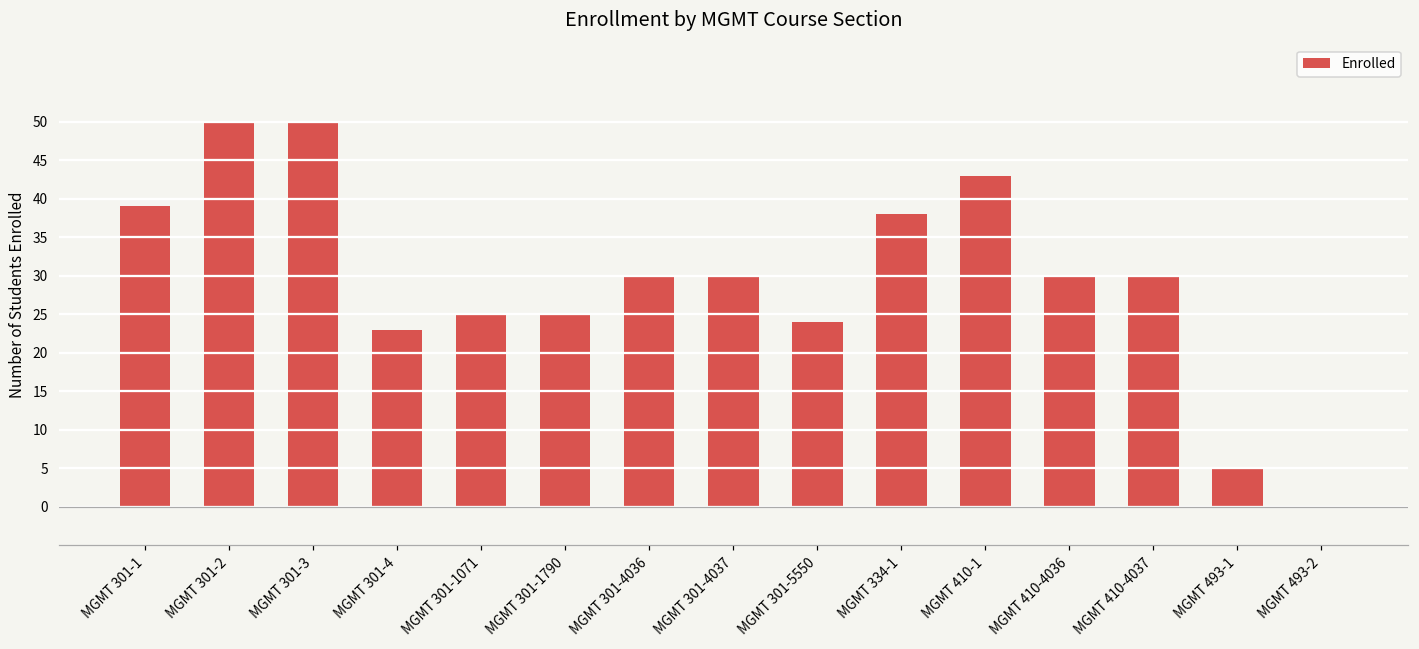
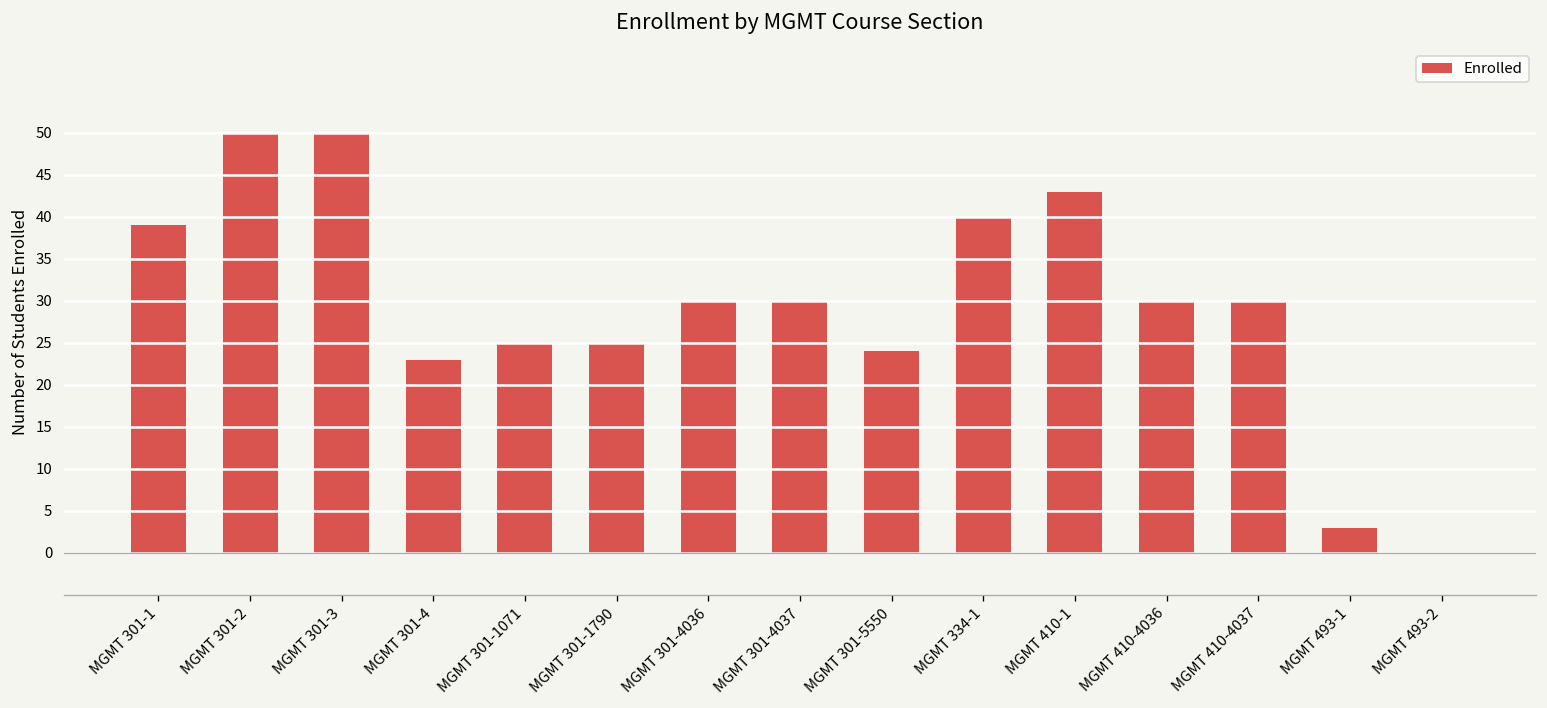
  {
    "MGMT 301-1": 39,
    "MGMT 301-2": 50,
    "MGMT 301-3": 50,
    "MGMT 301-4": 23,
    "MGMT 301-1071": 25,
    "MGMT 301-1790": 25,
    "MGMT 301-4036": 30,
    "MGMT 301-4037": 30,
    "MGMT 301-5550": 24,
-   "MGMT 334-1": 38,
+   "MGMT 334-1": 40,
    "MGMT 410-1": 43,
    "MGMT 410-4036": 30,
    "MGMT 410-4037": 30,
-   "MGMT 493-1": 5,
+   "MGMT 493-1": 3,
    "MGMT 493-2": 0
  }
